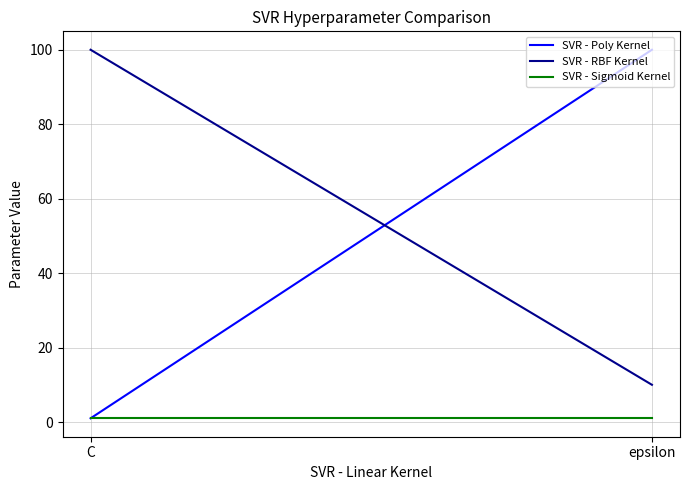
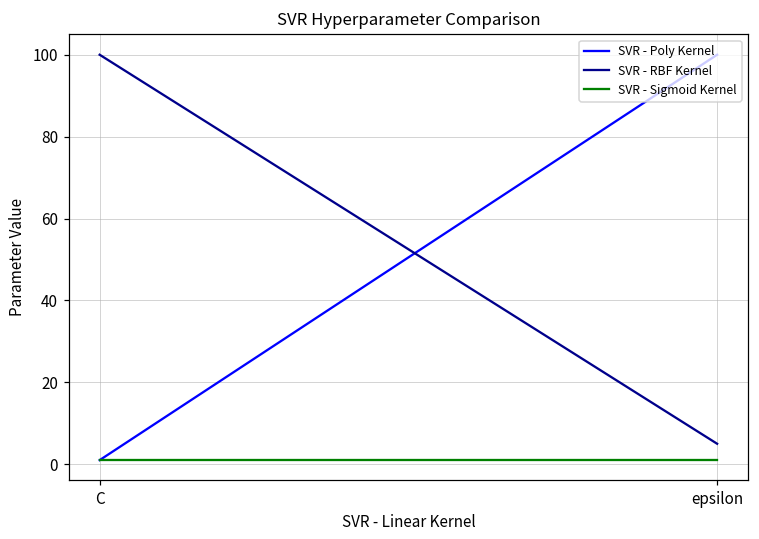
  {
    "SVR - RBF Kernel": {
      "C": 100,
-     "epsilon": 10
+     "epsilon": 5
    },
    "SVR - Sigmoid Kernel": {
      "epsilon": 1
    }
  }
